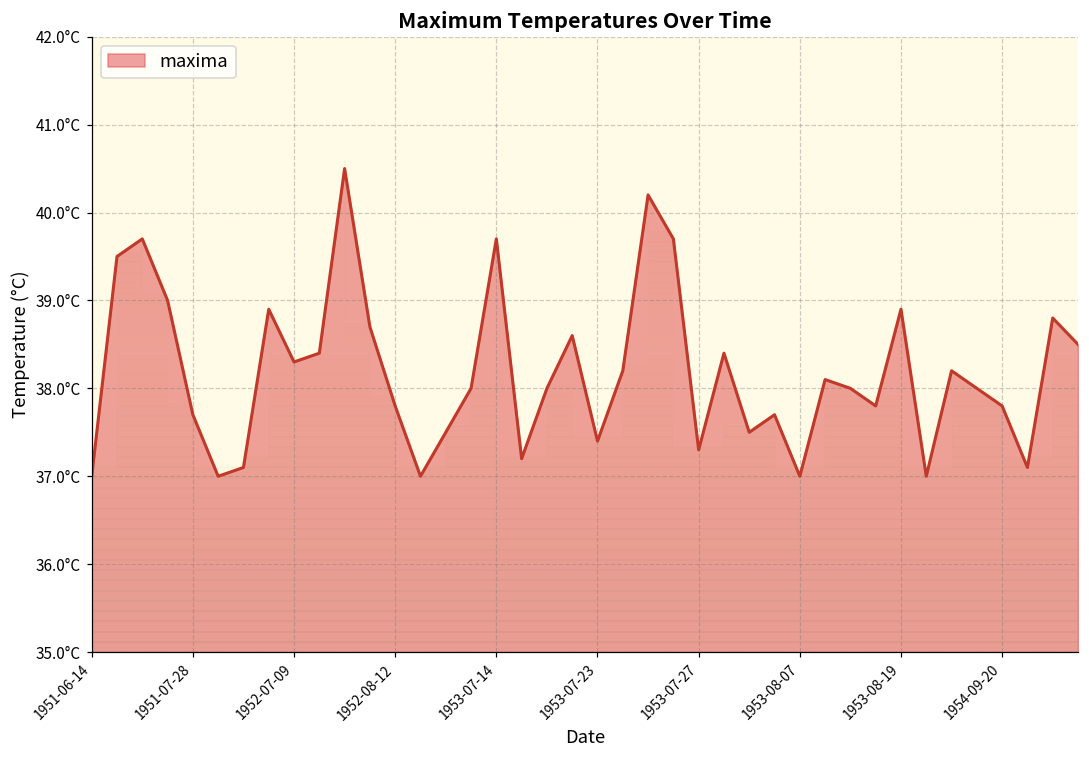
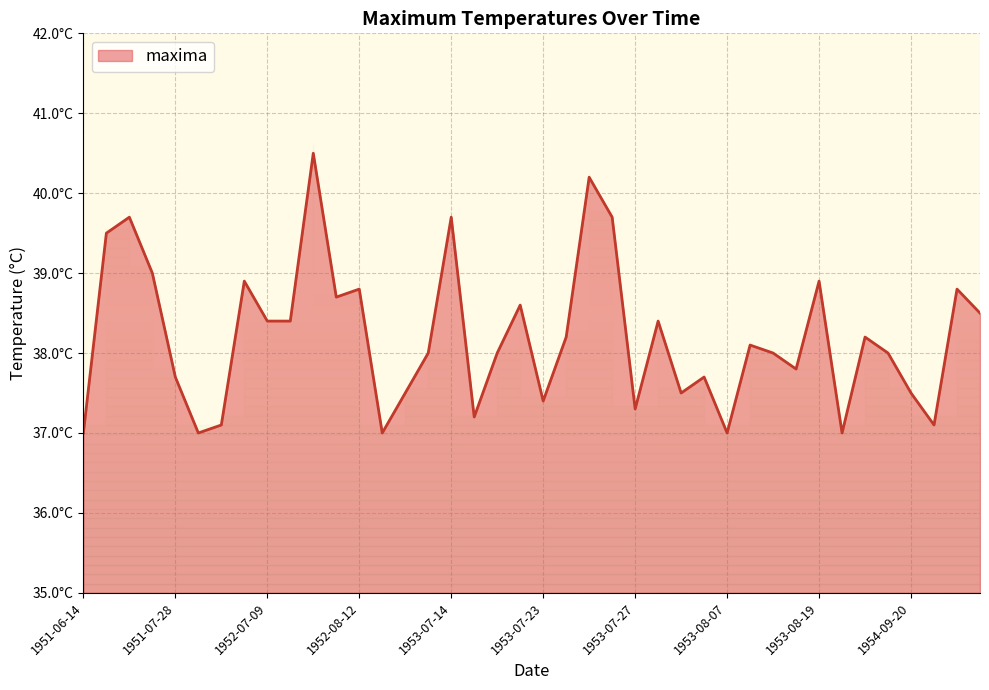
  {
    "maxima": {
      "1951-07-28": "37.7°C",
-     "1952-07-09": "38.3°C",
-     "1952-08-12": "37.8°C",
+     "1952-07-09": "38.4°C",
+     "1952-08-12": "38.8°C",
      "1953-07-14": "39.7°C",
      "1953-07-23": "37.4°C",
      "1953-07-27": "37.3°C",
      "1953-08-19": "38.9°C",
-     "1954-09-20": "37.8°C"
+     "1954-09-20": "37.5°C"
    }
  }
